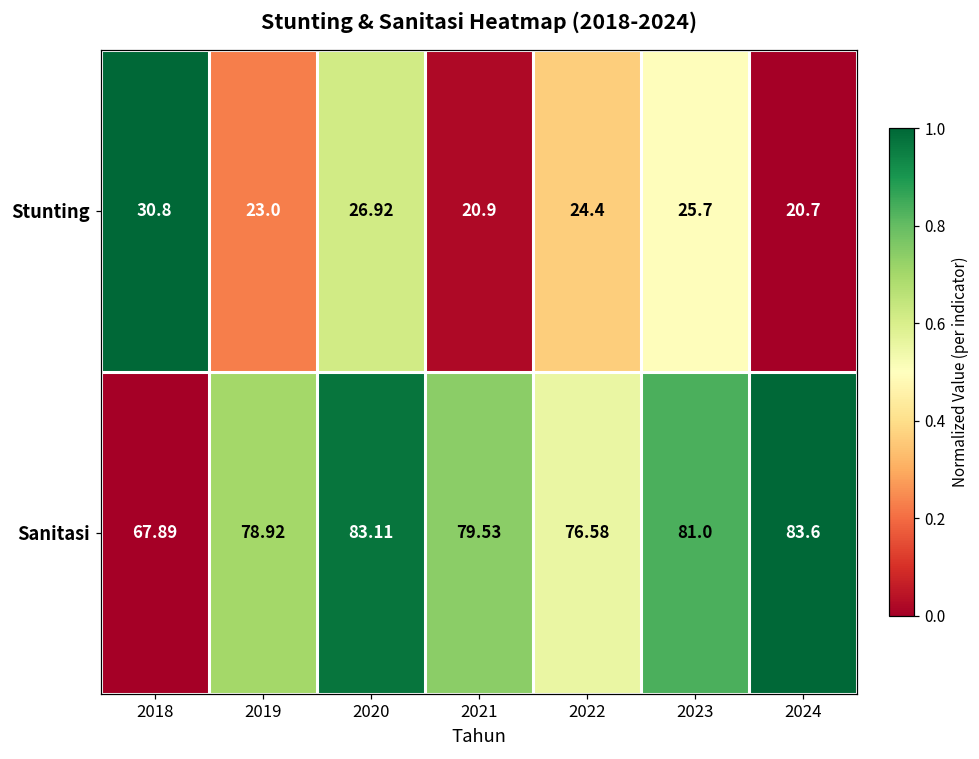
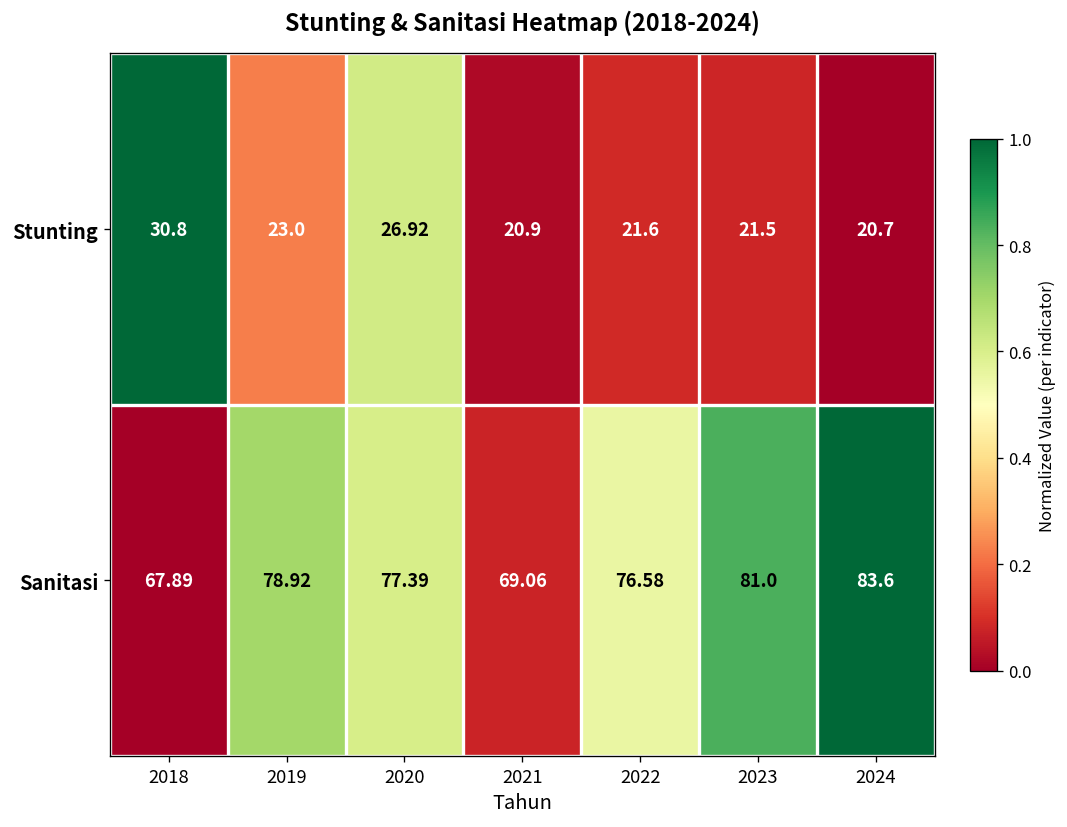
  {
    "Stunting": {
      "2018": 30.8,
      "2019": 23.0,
      "2020": 26.92,
      "2021": 20.9,
-     "2022": 24.4,
-     "2023": 25.7,
+     "2022": 21.6,
+     "2023": 21.5,
      "2024": 20.7
    },
    "Sanitasi": {
      "2018": 67.89,
      "2019": 78.92,
-     "2020": 83.11,
-     "2021": 79.53,
+     "2020": 77.39,
+     "2021": 69.06,
      "2022": 76.58,
      "2023": 81.0,
      "2024": 83.6
    }
  }
